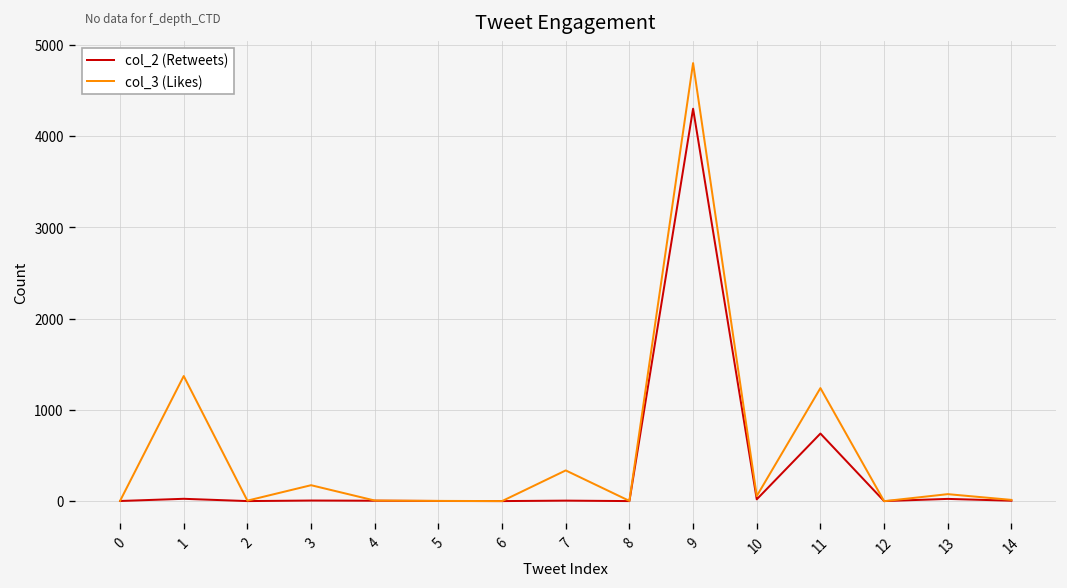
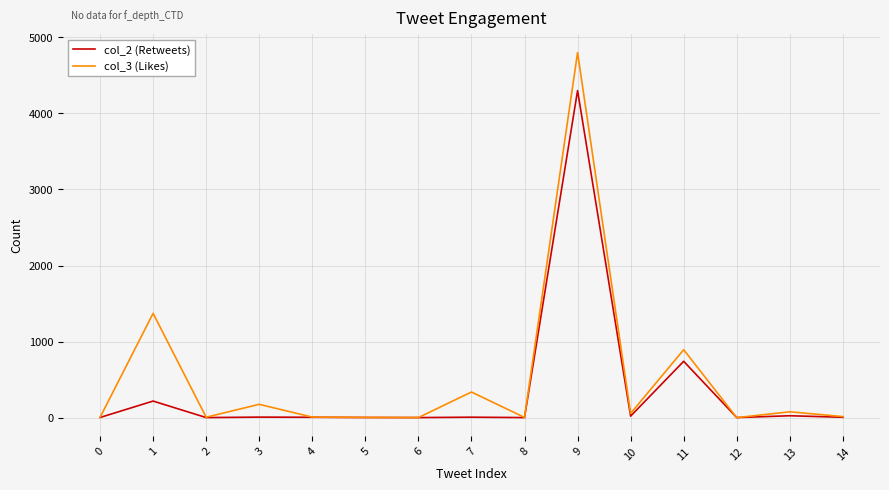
  {
    "col_2 (Retweets)": {
-     "1": 0,
+     "1": 200,
      "3": 0,
      "7": 0,
      "9": 4300,
      "10": 0,
      "11": 700,
      "13": 0
    },
    "col_3 (Likes)": {
      "1": 1400,
      "3": 200,
      "7": 300,
      "9": 4800,
      "10": 100,
-     "11": 1200,
+     "11": 900,
      "13": 100
    }
  }
